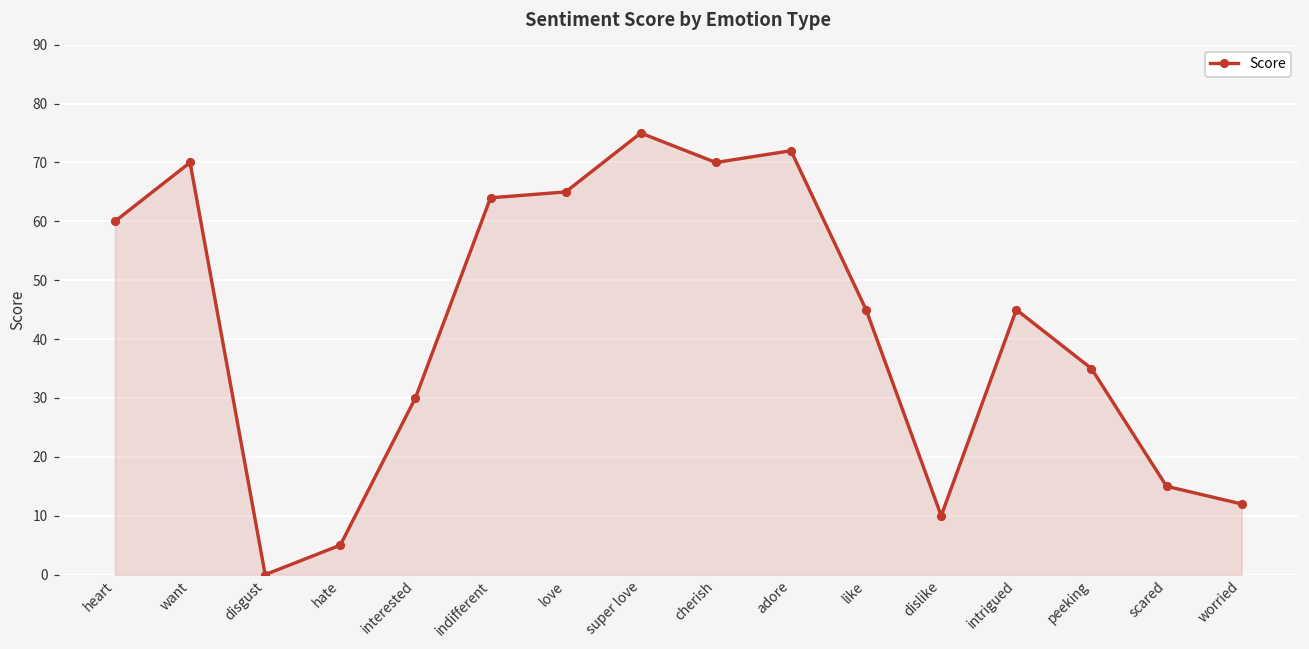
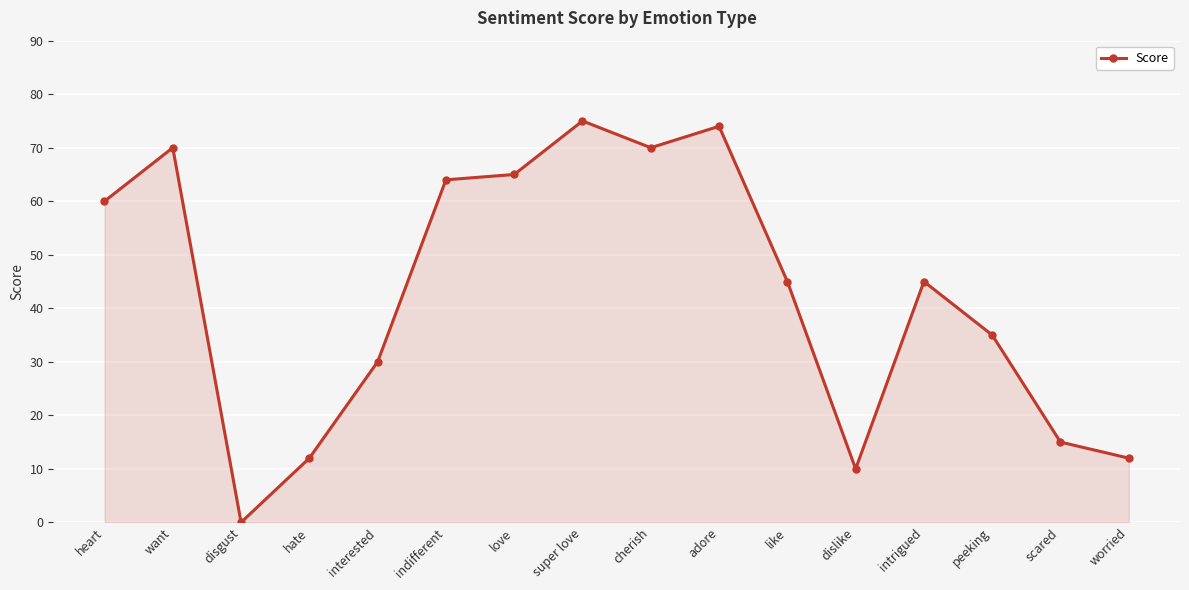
  {
    "heart": 60,
    "want": 70,
    "disgust": 0,
-   "hate": 5,
+   "hate": 12,
    "interested": 30,
    "indifferent": 64,
    "love": 65,
    "super love": 75,
    "cherish": 70,
-   "adore": 72,
+   "adore": 74,
    "like": 45,
    "dislike": 10,
    "intrigued": 45,
    "peeking": 35,
    "scared": 15,
    "worried": 12
  }
